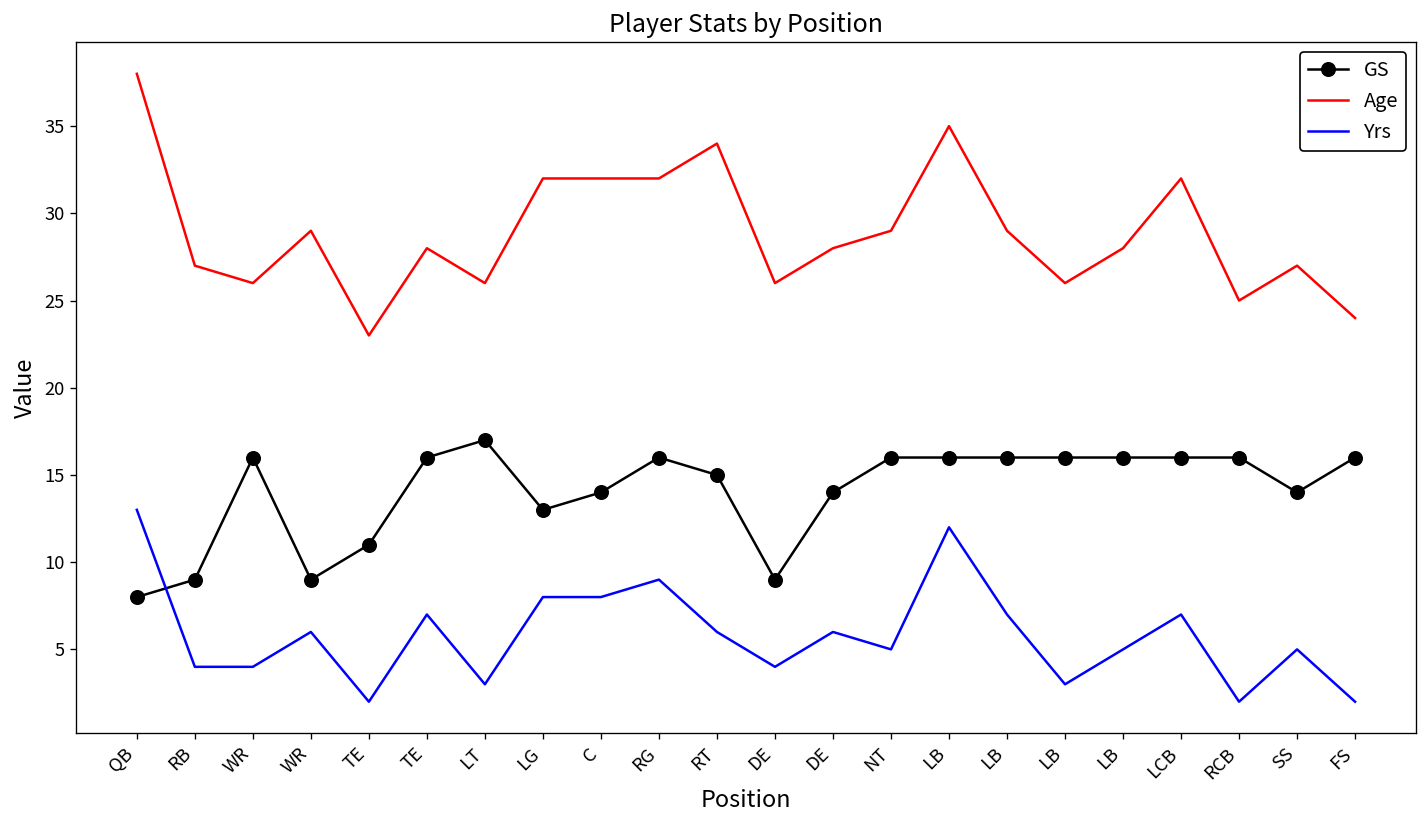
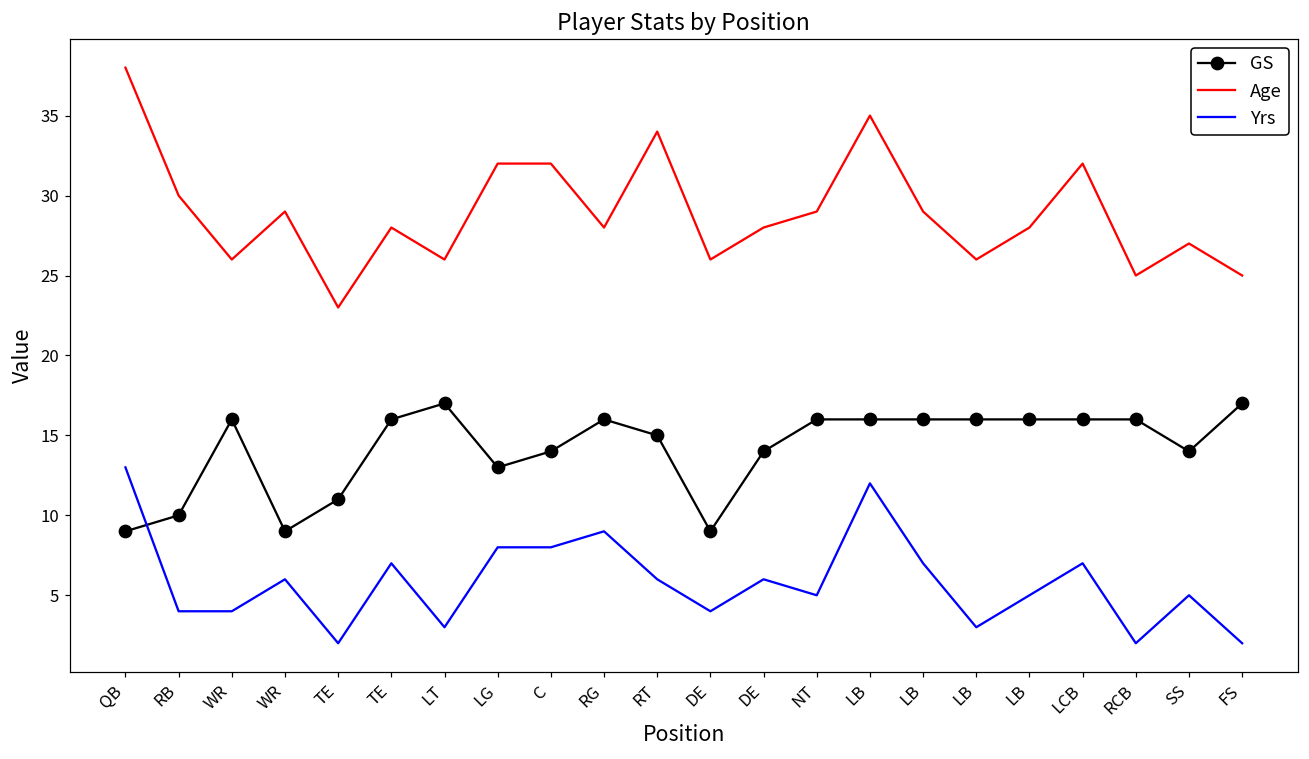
  {
    "GS": {
-     "QB": 8,
-     "RB": 9,
+     "QB": 9,
+     "RB": 10,
      "LT": 17,
      "LG": 13,
      "C": 14,
      "RG": 16,
      "RT": 15,
      "NT": 16,
      "LCB": 16,
      "RCB": 16,
      "SS": 14,
-     "FS": 16
+     "FS": 17
    },
    "Age": {
      "QB": 38,
-     "RB": 27,
+     "RB": 30,
      "LT": 26,
      "LG": 32,
      "C": 32,
-     "RG": 32,
+     "RG": 28,
      "RT": 34,
      "NT": 29,
      "LCB": 32,
      "RCB": 25,
      "SS": 27,
-     "FS": 24
+     "FS": 25
    },
    "Yrs": {
      "QB": 13,
      "RB": 4,
      "LT": 3,
      "LG": 8,
      "C": 8,
      "RG": 9,
      "RT": 6,
      "NT": 5,
      "LCB": 7,
      "RCB": 2,
      "SS": 5,
      "FS": 2
    }
  }
